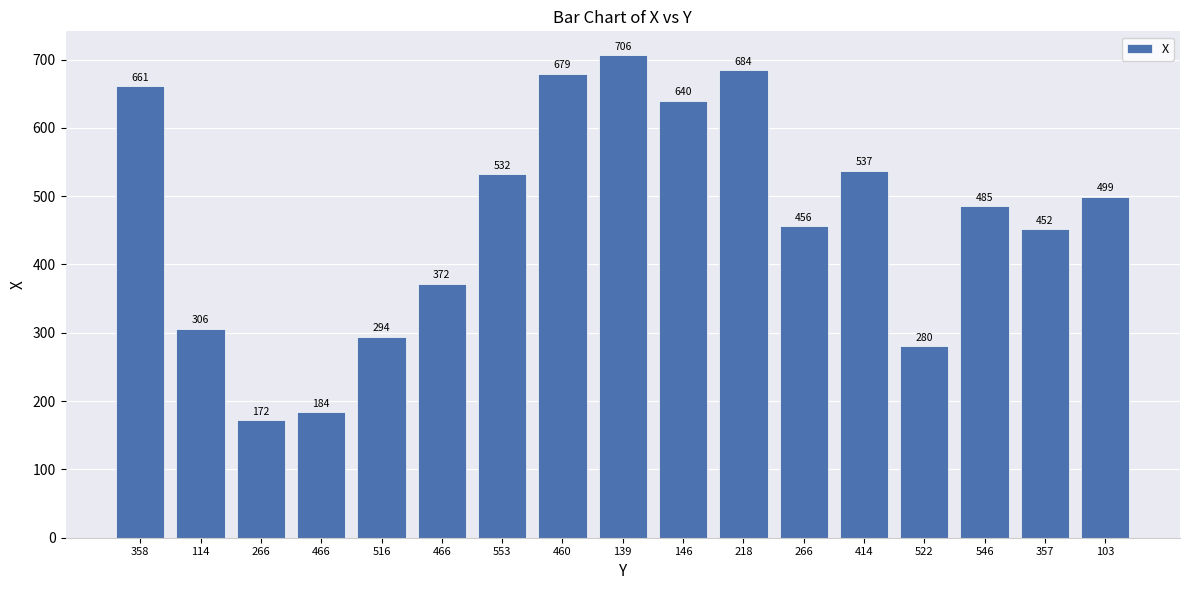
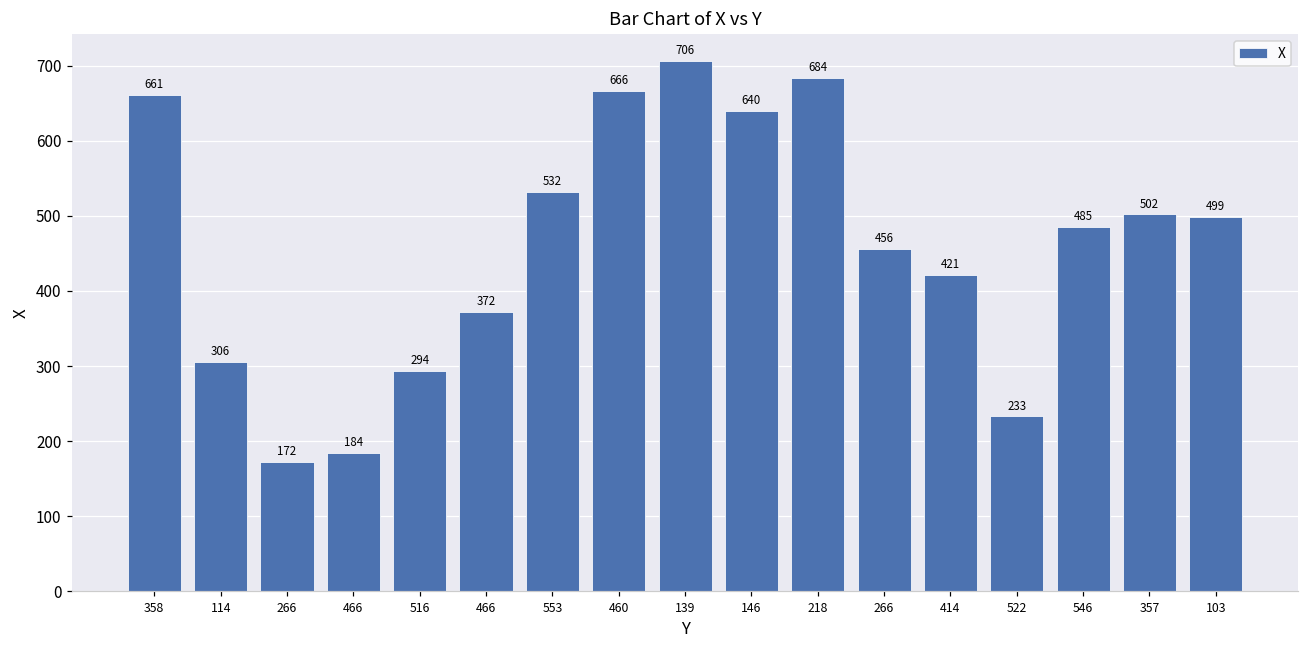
  {
    "358": 661,
    "114": 306,
    "516": 294,
    "553": 532,
-   "460": 679,
+   "460": 666,
    "139": 706,
    "146": 640,
    "218": 684,
-   "414": 537,
-   "522": 280,
+   "414": 421,
+   "522": 233,
    "546": 485,
-   "357": 452,
+   "357": 502,
    "103": 499
  }
